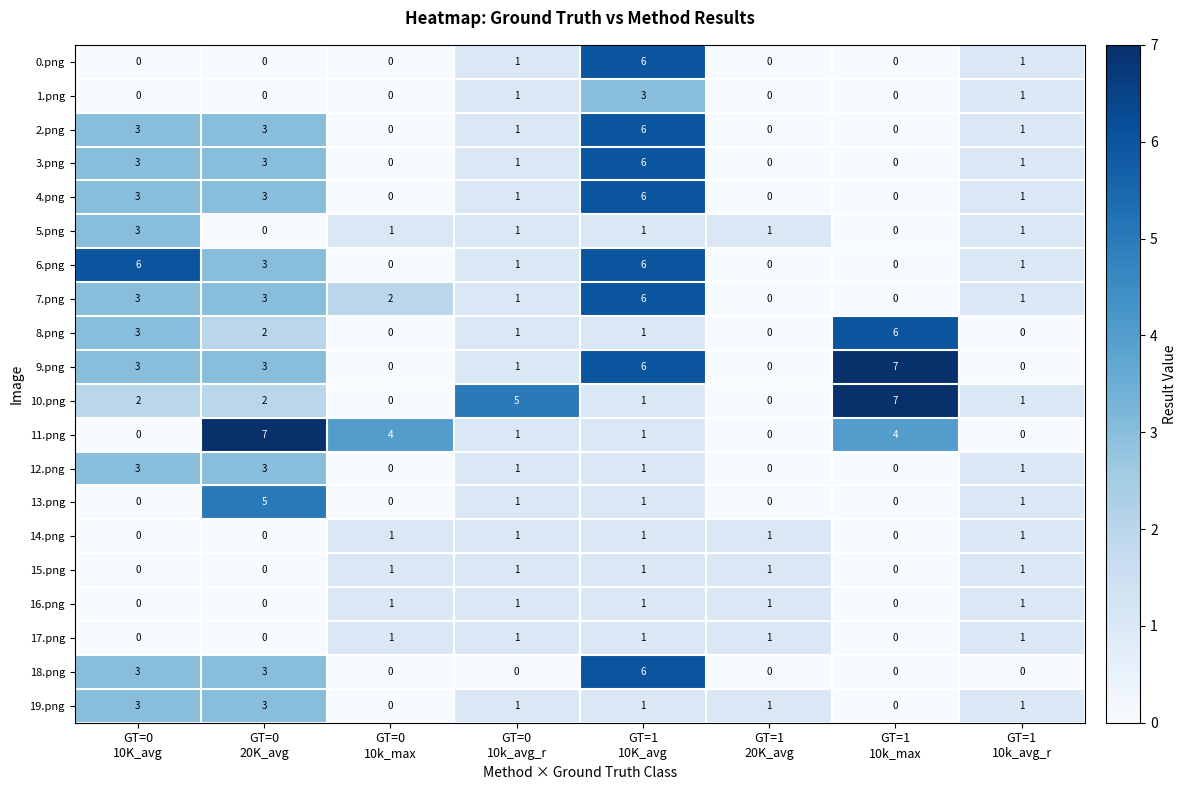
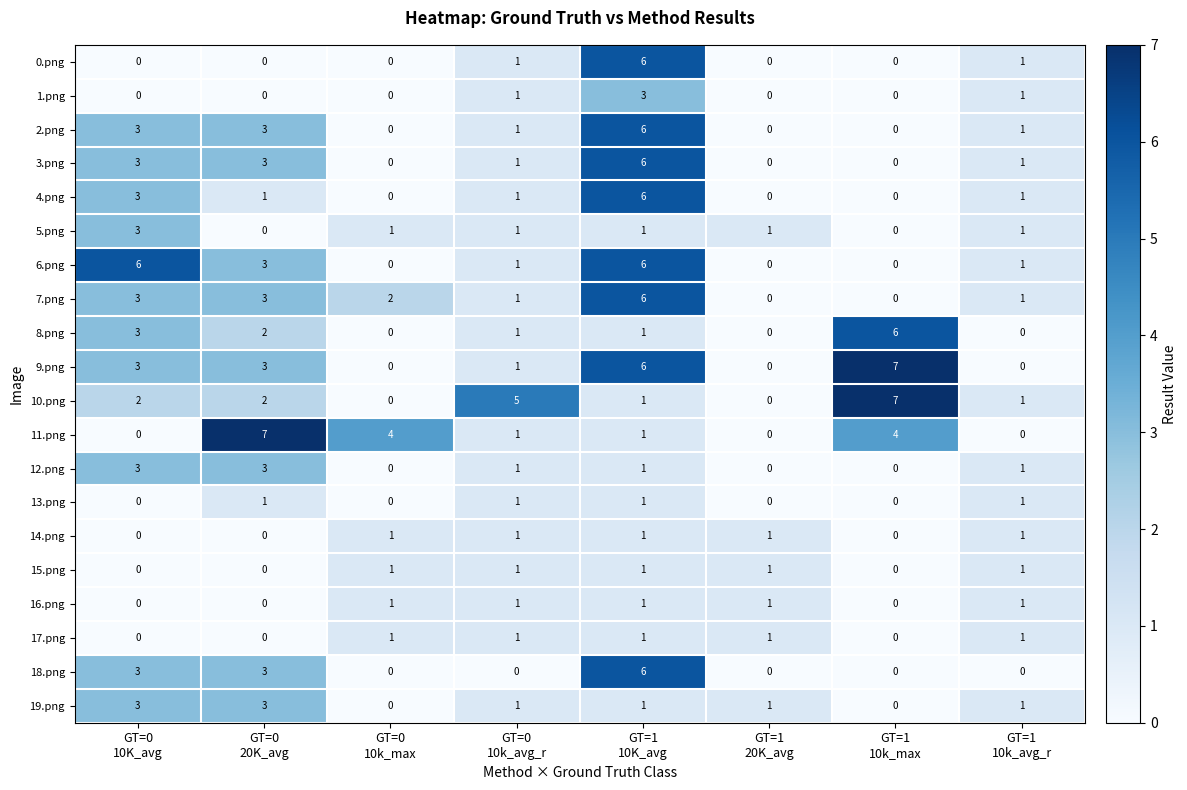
  {
    "0.png": {
      "GT=0 10K_avg": 0,
      "GT=0 20K_avg": 0,
      "GT=0 10k_max": 0,
      "GT=0 10k_avg_r": 1,
      "GT=1 10K_avg": 6,
      "GT=1 20K_avg": 0,
      "GT=1 10k_max": 0,
      "GT=1 10k_avg_r": 1
    },
    "1.png": {
      "GT=0 10K_avg": 0,
      "GT=0 20K_avg": 0,
      "GT=0 10k_max": 0,
      "GT=0 10k_avg_r": 1,
      "GT=1 10K_avg": 3,
      "GT=1 20K_avg": 0,
      "GT=1 10k_max": 0,
      "GT=1 10k_avg_r": 1
    },
    "2.png": {
      "GT=0 10K_avg": 3,
      "GT=0 20K_avg": 3,
      "GT=0 10k_max": 0,
      "GT=0 10k_avg_r": 1,
      "GT=1 10K_avg": 6,
      "GT=1 20K_avg": 0,
      "GT=1 10k_max": 0,
      "GT=1 10k_avg_r": 1
    },
    "3.png": {
      "GT=0 10K_avg": 3,
      "GT=0 20K_avg": 3,
      "GT=0 10k_max": 0,
      "GT=0 10k_avg_r": 1,
      "GT=1 10K_avg": 6,
      "GT=1 20K_avg": 0,
      "GT=1 10k_max": 0,
      "GT=1 10k_avg_r": 1
    },
    "4.png": {
      "GT=0 10K_avg": 3,
-     "GT=0 20K_avg": 3,
+     "GT=0 20K_avg": 1,
      "GT=0 10k_max": 0,
      "GT=0 10k_avg_r": 1,
      "GT=1 10K_avg": 6,
      "GT=1 20K_avg": 0,
      "GT=1 10k_max": 0,
      "GT=1 10k_avg_r": 1
    },
    "5.png": {
      "GT=0 10K_avg": 3,
      "GT=0 20K_avg": 0,
      "GT=0 10k_max": 1,
      "GT=0 10k_avg_r": 1,
      "GT=1 10K_avg": 1,
      "GT=1 20K_avg": 1,
      "GT=1 10k_max": 0,
      "GT=1 10k_avg_r": 1
    },
    "6.png": {
      "GT=0 10K_avg": 6,
      "GT=0 20K_avg": 3,
      "GT=0 10k_max": 0,
      "GT=0 10k_avg_r": 1,
      "GT=1 10K_avg": 6,
      "GT=1 20K_avg": 0,
      "GT=1 10k_max": 0,
      "GT=1 10k_avg_r": 1
    },
    "7.png": {
      "GT=0 10K_avg": 3,
      "GT=0 20K_avg": 3,
      "GT=0 10k_max": 2,
      "GT=0 10k_avg_r": 1,
      "GT=1 10K_avg": 6,
      "GT=1 20K_avg": 0,
      "GT=1 10k_max": 0,
      "GT=1 10k_avg_r": 1
    },
    "8.png": {
      "GT=0 10K_avg": 3,
      "GT=0 20K_avg": 2,
      "GT=0 10k_max": 0,
      "GT=0 10k_avg_r": 1,
      "GT=1 10K_avg": 1,
      "GT=1 20K_avg": 0,
      "GT=1 10k_max": 6,
      "GT=1 10k_avg_r": 0
    },
    "9.png": {
      "GT=0 10K_avg": 3,
      "GT=0 20K_avg": 3,
      "GT=0 10k_max": 0,
      "GT=0 10k_avg_r": 1,
      "GT=1 10K_avg": 6,
      "GT=1 20K_avg": 0,
      "GT=1 10k_max": 7,
      "GT=1 10k_avg_r": 0
    },
    "10.png": {
      "GT=0 10K_avg": 2,
      "GT=0 20K_avg": 2,
      "GT=0 10k_max": 0,
      "GT=0 10k_avg_r": 5,
      "GT=1 10K_avg": 1,
      "GT=1 20K_avg": 0,
      "GT=1 10k_max": 7,
      "GT=1 10k_avg_r": 1
    },
    "11.png": {
      "GT=0 10K_avg": 0,
      "GT=0 20K_avg": 7,
      "GT=0 10k_max": 4,
      "GT=0 10k_avg_r": 1,
      "GT=1 10K_avg": 1,
      "GT=1 20K_avg": 0,
      "GT=1 10k_max": 4,
      "GT=1 10k_avg_r": 0
    },
    "12.png": {
      "GT=0 10K_avg": 3,
      "GT=0 20K_avg": 3,
      "GT=0 10k_max": 0,
      "GT=0 10k_avg_r": 1,
      "GT=1 10K_avg": 1,
      "GT=1 20K_avg": 0,
      "GT=1 10k_max": 0,
      "GT=1 10k_avg_r": 1
    },
    "13.png": {
      "GT=0 10K_avg": 0,
-     "GT=0 20K_avg": 5,
+     "GT=0 20K_avg": 1,
      "GT=0 10k_max": 0,
      "GT=0 10k_avg_r": 1,
      "GT=1 10K_avg": 1,
      "GT=1 20K_avg": 0,
      "GT=1 10k_max": 0,
      "GT=1 10k_avg_r": 1
    },
    "14.png": {
      "GT=0 10K_avg": 0,
      "GT=0 20K_avg": 0,
      "GT=0 10k_max": 1,
      "GT=0 10k_avg_r": 1,
      "GT=1 10K_avg": 1,
      "GT=1 20K_avg": 1,
      "GT=1 10k_max": 0,
      "GT=1 10k_avg_r": 1
    },
    "15.png": {
      "GT=0 10K_avg": 0,
      "GT=0 20K_avg": 0,
      "GT=0 10k_max": 1,
      "GT=0 10k_avg_r": 1,
      "GT=1 10K_avg": 1,
      "GT=1 20K_avg": 1,
      "GT=1 10k_max": 0,
      "GT=1 10k_avg_r": 1
    },
    "16.png": {
      "GT=0 10K_avg": 0,
      "GT=0 20K_avg": 0,
      "GT=0 10k_max": 1,
      "GT=0 10k_avg_r": 1,
      "GT=1 10K_avg": 1,
      "GT=1 20K_avg": 1,
      "GT=1 10k_max": 0,
      "GT=1 10k_avg_r": 1
    },
    "17.png": {
      "GT=0 10K_avg": 0,
      "GT=0 20K_avg": 0,
      "GT=0 10k_max": 1,
      "GT=0 10k_avg_r": 1,
      "GT=1 10K_avg": 1,
      "GT=1 20K_avg": 1,
      "GT=1 10k_max": 0,
      "GT=1 10k_avg_r": 1
    },
    "18.png": {
      "GT=0 10K_avg": 3,
      "GT=0 20K_avg": 3,
      "GT=0 10k_max": 0,
      "GT=0 10k_avg_r": 0,
      "GT=1 10K_avg": 6,
      "GT=1 20K_avg": 0,
      "GT=1 10k_max": 0,
      "GT=1 10k_avg_r": 0
    },
    "19.png": {
      "GT=0 10K_avg": 3,
      "GT=0 20K_avg": 3,
      "GT=0 10k_max": 0,
      "GT=0 10k_avg_r": 1,
      "GT=1 10K_avg": 1,
      "GT=1 20K_avg": 1,
      "GT=1 10k_max": 0,
      "GT=1 10k_avg_r": 1
    }
  }
